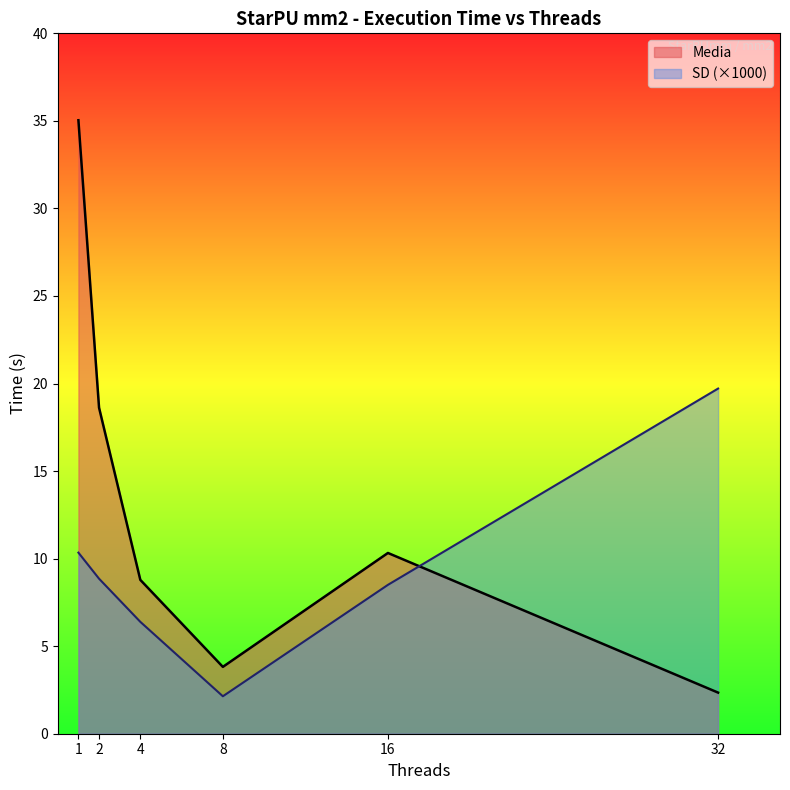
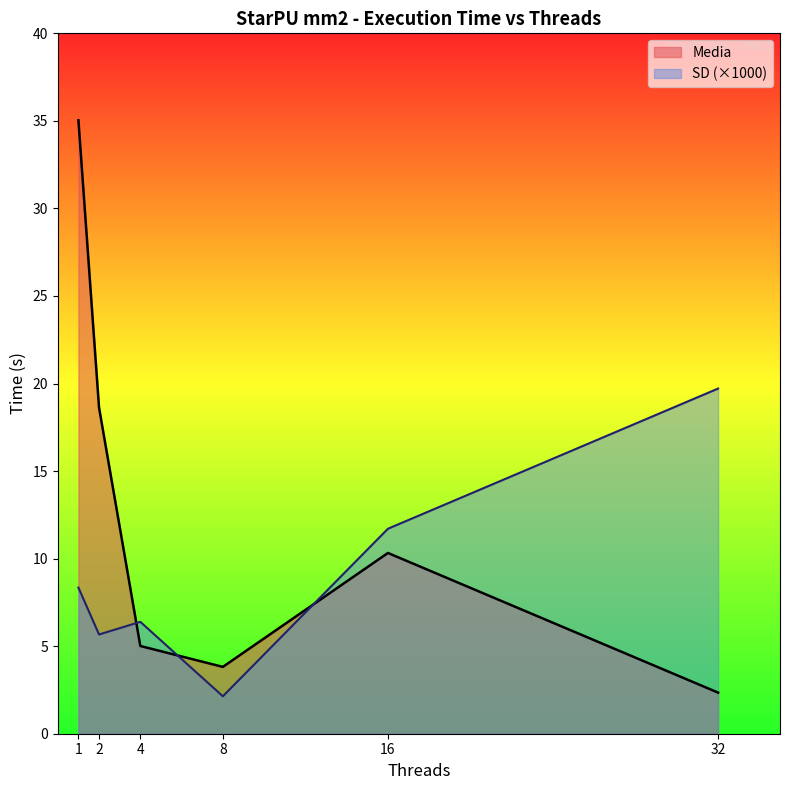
  {
    "Media": {
      "1": 35.0,
      "2": 18.6,
-     "4": 8.8,
+     "4": 5.0,
      "8": 3.8,
      "16": 10.3,
      "32": 2.3
    },
    "SD (×1000)": {
-     "1": 10.3,
-     "2": 8.9,
+     "1": 8.3,
+     "2": 5.7,
      "4": 6.4,
      "8": 2.1,
-     "16": 8.5,
+     "16": 11.7,
      "32": 19.7
    }
  }
